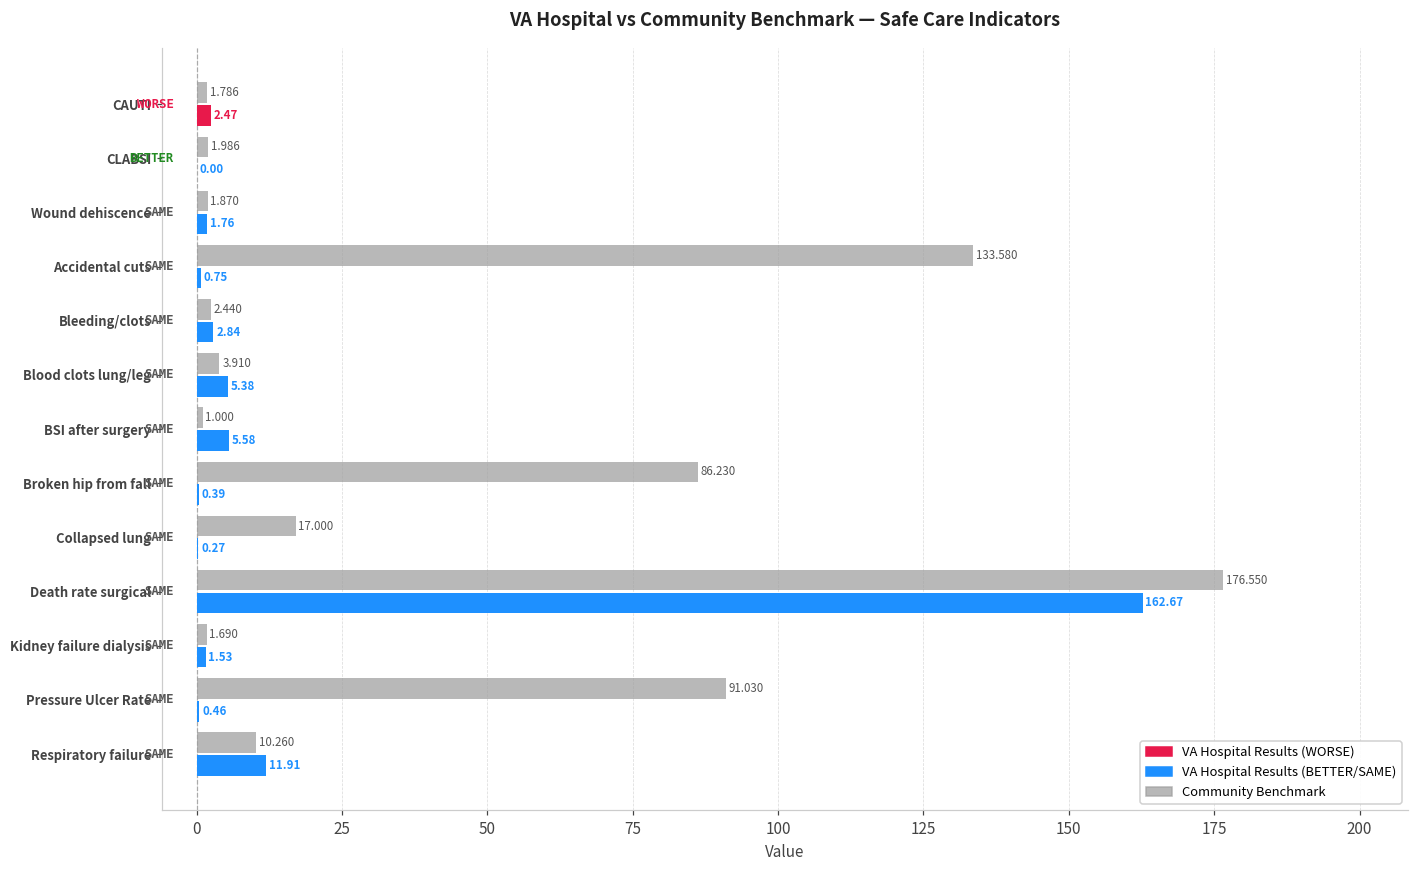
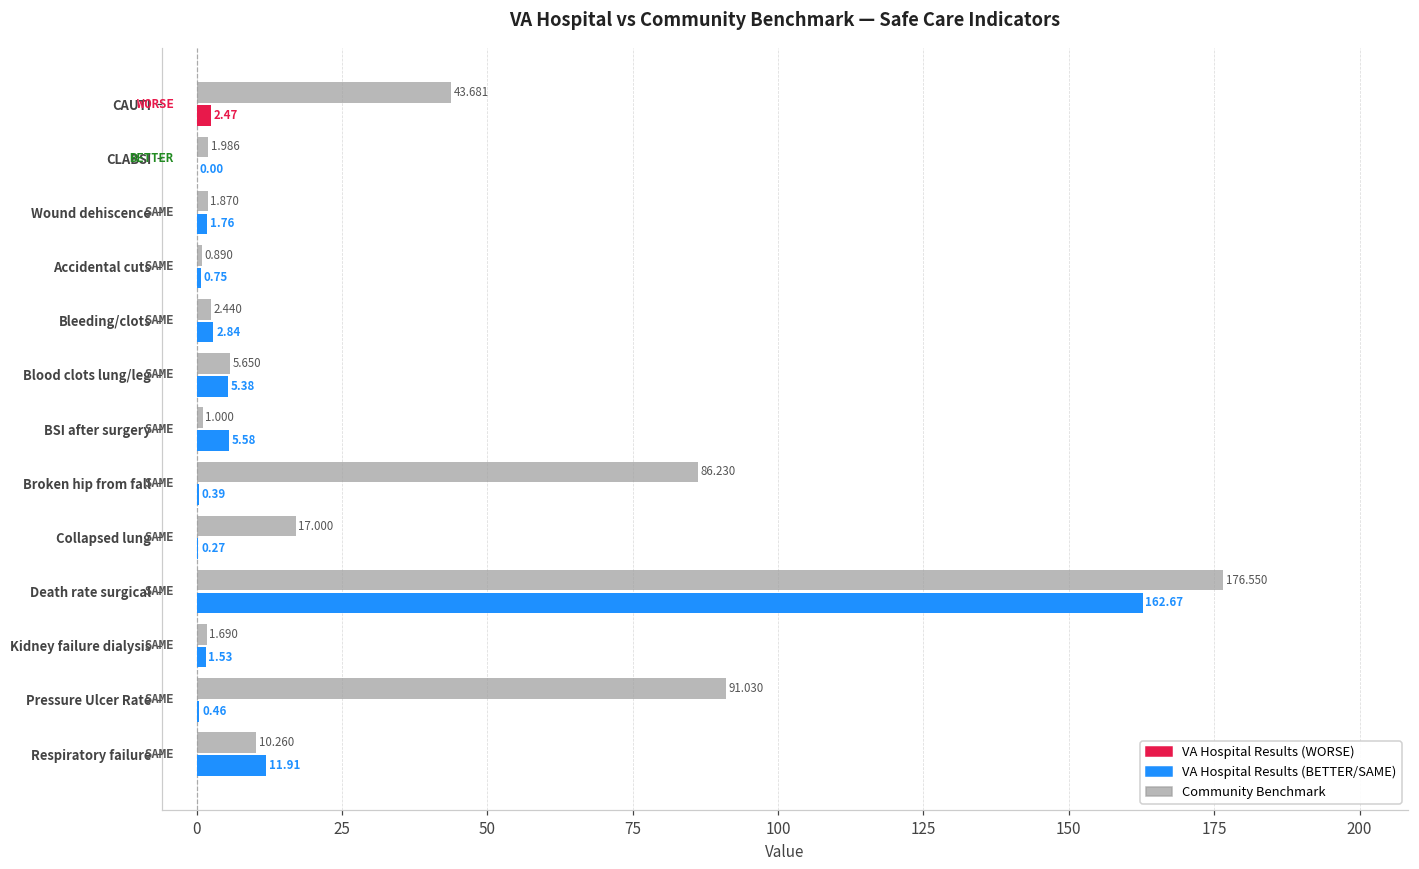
  {
    "Community Benchmark": {
-     "CAUTI": 1.786,
+     "CAUTI": 43.681,
      "CLABSI": 1.986,
      "Wound dehiscence": 1.870,
-     "Accidental cuts": 133.580,
+     "Accidental cuts": 0.890,
      "Bleeding/clots": 2.440,
-     "Blood clots lung/leg": 3.910,
+     "Blood clots lung/leg": 5.650,
      "BSI after surgery": 1.000,
      "Broken hip from fall": 86.230,
      "Collapsed lung": 17.000,
      "Death rate surgical": 176.550,
      "Kidney failure dialysis": 1.690,
      "Pressure Ulcer Rate": 91.030,
      "Respiratory failure": 10.260
    }
  }
